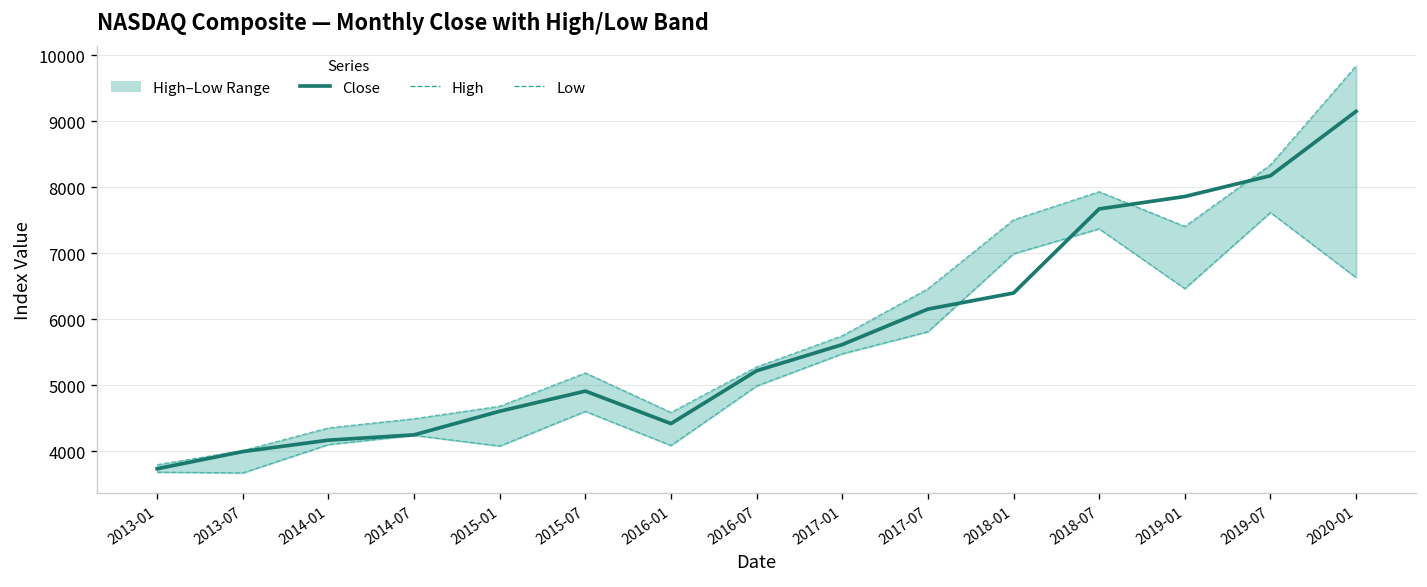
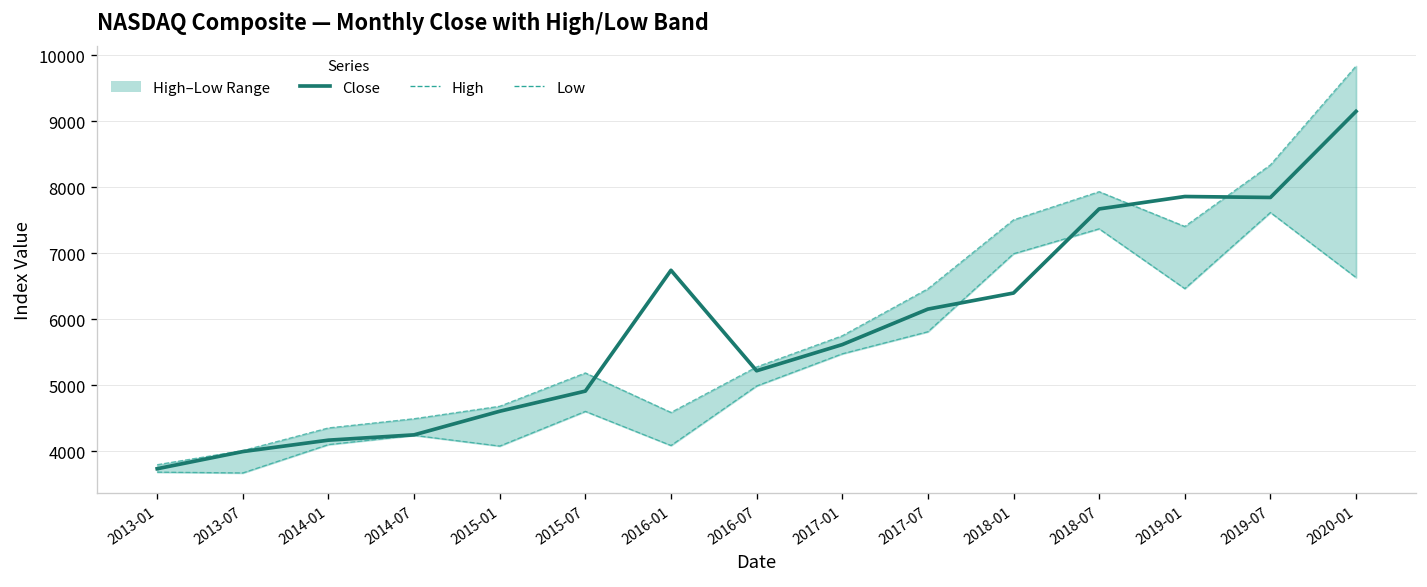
  {
    "Close": {
      "2013-01": 3700,
      "2014-01": 4200,
      "2015-01": 4600,
      "2015-07": 4900,
-     "2016-01": 4400,
+     "2016-01": 6700,
      "2016-07": 5200,
      "2017-01": 5600,
      "2017-07": 6200,
      "2018-01": 6400,
      "2018-07": 7700,
      "2019-01": 7900,
-     "2019-07": 8200,
+     "2019-07": 7800,
      "2020-01": 9200
    }
  }
